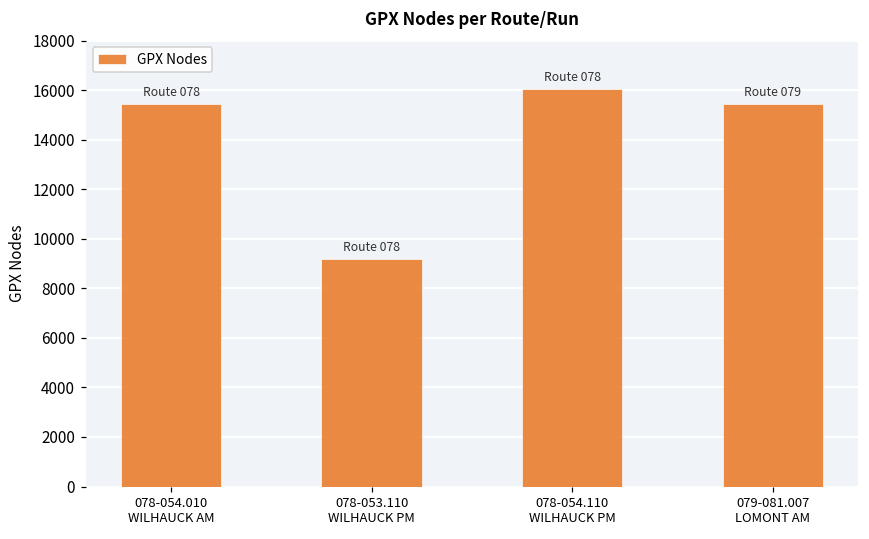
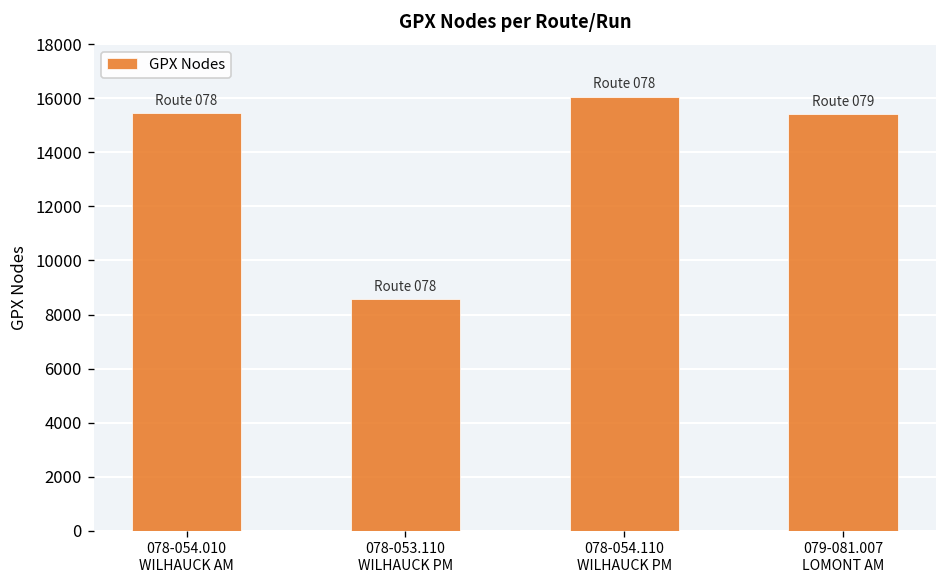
  {
-   "078-053.110 WILHAUCK PM": 9200
+   "078-053.110 WILHAUCK PM": 8600
  }
